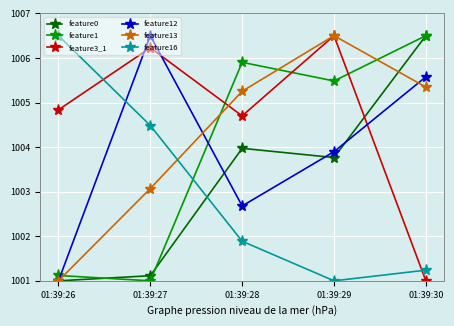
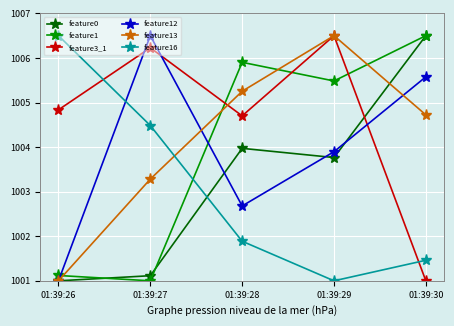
  {
    "feature3_1": {
      "01:39:26": 1004.8,
      "01:39:28": 1004.7,
      "01:39:30": 1001.0
    },
    "feature12": {
      "01:39:28": 1002.7,
      "01:39:29": 1003.9,
      "01:39:30": 1005.6
    },
    "feature13": {
-     "01:39:27": 1003.1,
+     "01:39:27": 1003.3,
      "01:39:28": 1005.3,
-     "01:39:30": 1005.3
+     "01:39:30": 1004.7
    },
    "feature16": {
      "01:39:27": 1004.5,
      "01:39:28": 1001.9,
      "01:39:29": 1001.0,
-     "01:39:30": 1001.2
+     "01:39:30": 1001.5
    }
  }
